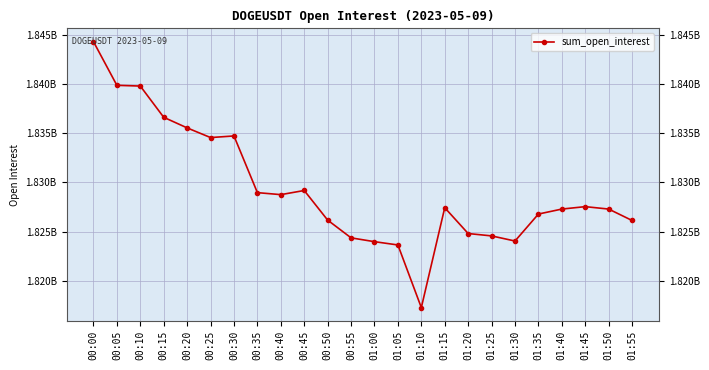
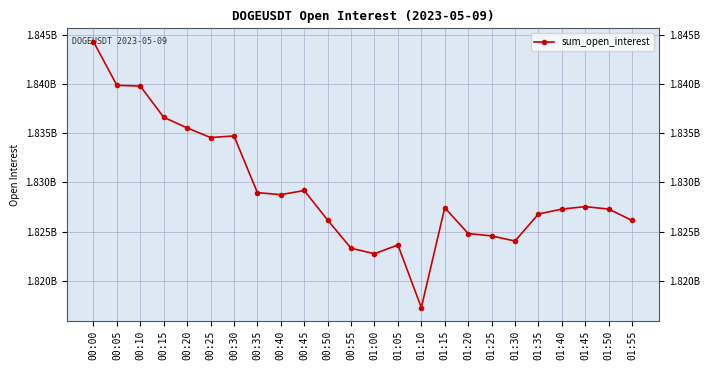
  {
    "00:05": 1840000000,
    "00:10": 1840000000,
    "00:15": 1837000000,
    "00:20": 1836000000,
    "00:25": 1835000000,
    "00:30": 1835000000,
    "00:35": 1829000000,
    "00:40": 1829000000,
    "00:45": 1829000000,
    "00:50": 1826000000,
-   "00:55": 1824000000,
-   "01:00": 1824000000,
+   "00:55": 1823000000,
+   "01:00": 1823000000,
    "01:05": 1824000000,
    "01:10": 1817000000,
    "01:15": 1827000000,
    "01:20": 1825000000,
    "01:25": 1825000000,
    "01:30": 1824000000,
    "01:35": 1827000000,
    "01:40": 1827000000,
    "01:45": 1828000000,
    "01:50": 1827000000,
    "01:55": 1826000000
  }
